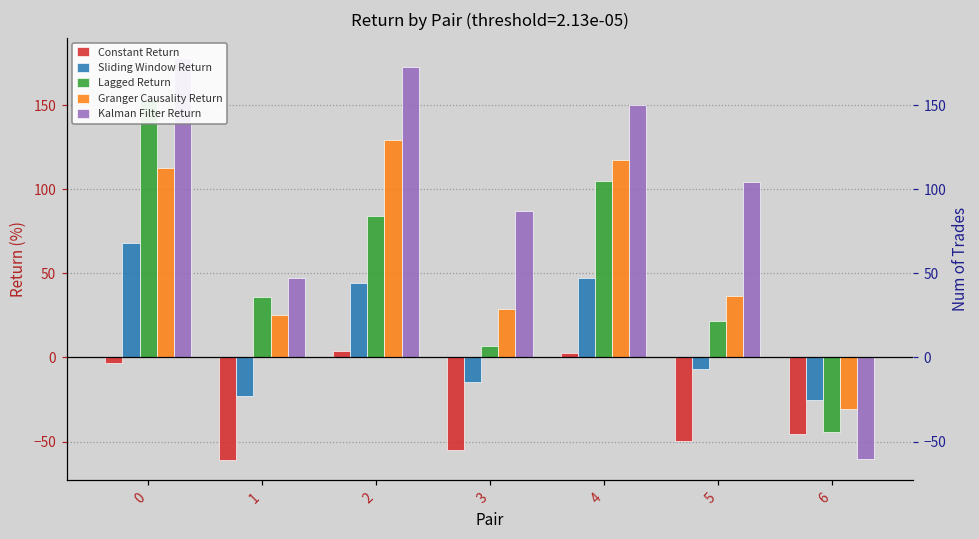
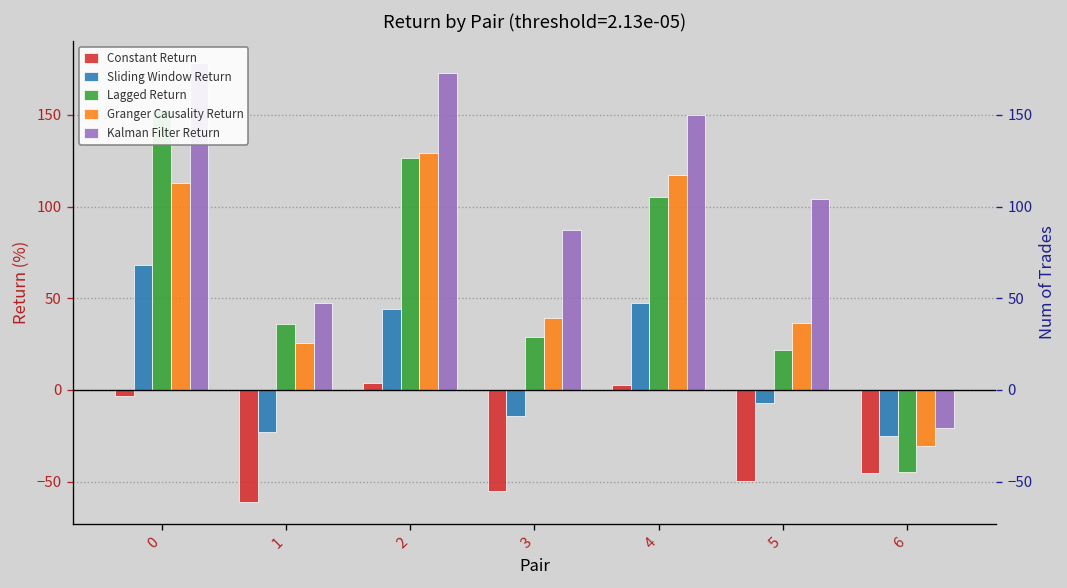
  {
    "Constant Return": {
      "0": -3,
      "1": -61,
      "2": 4,
      "3": -55,
      "4": 3,
      "5": -49,
      "6": -45
    },
    "Sliding Window Return": {
      "0": 68,
      "1": -23,
      "2": 44,
      "3": -14,
      "4": 47,
      "5": -7,
      "6": -25
    },
    "Lagged Return": {
      "1": 36,
-     "2": 84,
-     "3": 7,
+     "2": 126,
+     "3": 29,
      "4": 105,
      "5": 22,
      "6": -44
    },
    "Granger Causality Return": {
      "0": 113,
      "1": 25,
      "2": 129,
-     "3": 29,
+     "3": 40,
      "4": 117,
      "5": 37,
      "6": -31
    },
    "Kalman Filter Return": {
      "1": 47,
      "2": 173,
      "3": 87,
      "4": 150,
      "5": 104,
-     "6": -60
+     "6": -21
    }
  }
